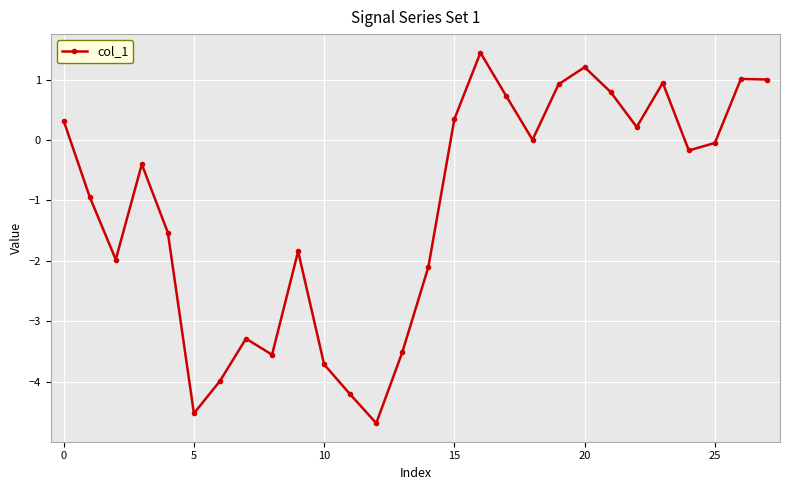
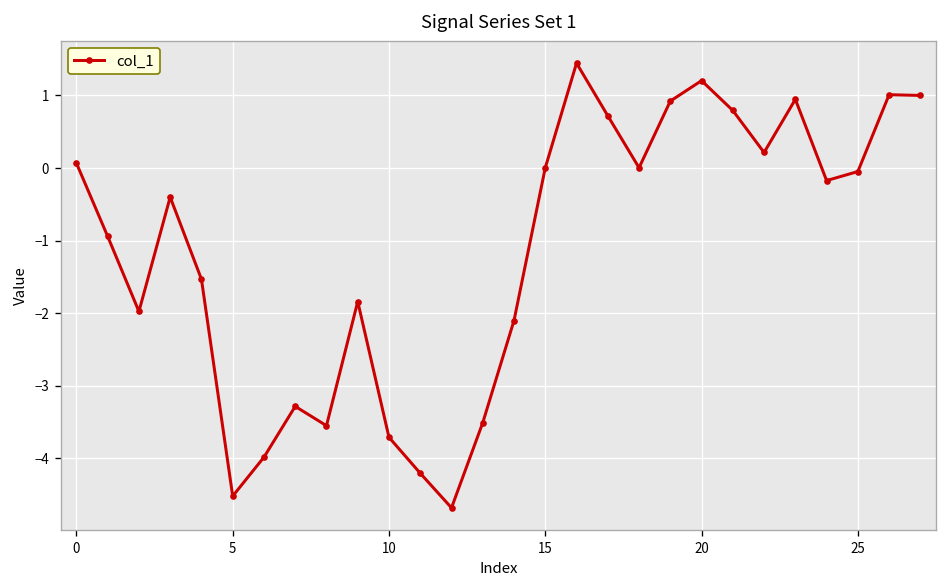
  {
-   "0": 0.3,
+   "0": 0.1,
    "5": -4.5,
    "10": -3.7,
-   "15": 0.3,
+   "15": 0.0,
    "20": 1.2,
    "25": 0.0
  }
